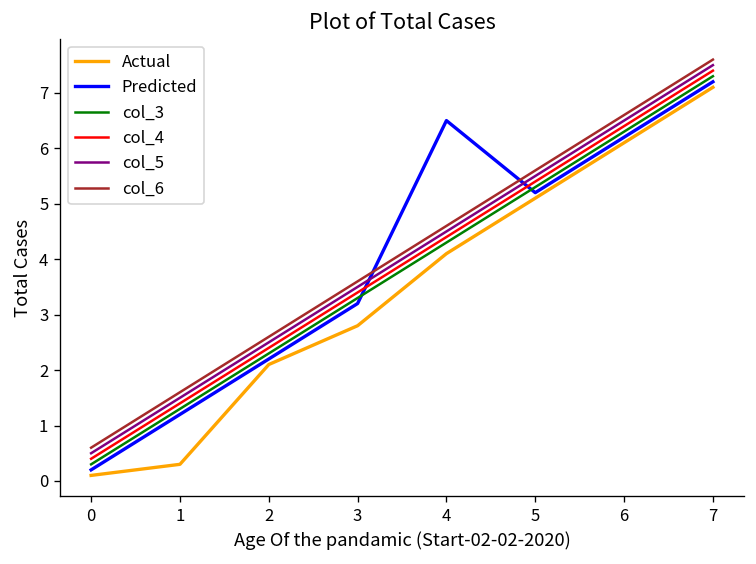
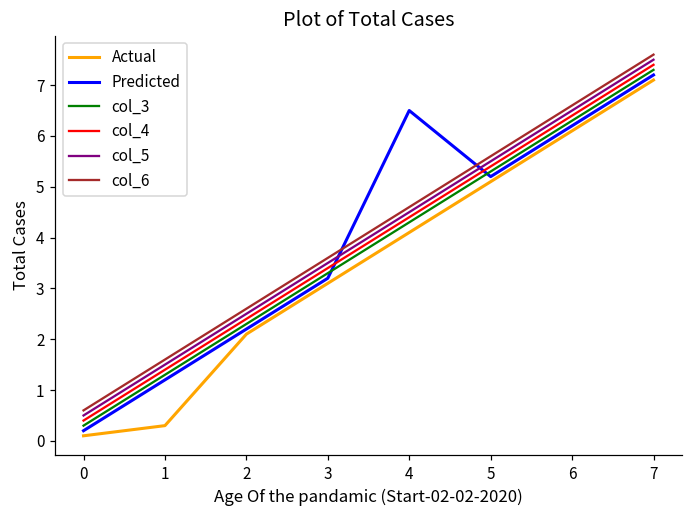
  {
    "Actual": {
      "0": 0.1,
      "1": 0.3,
      "2": 2.1,
-     "3": 2.8,
+     "3": 3.1,
      "4": 4.1,
      "5": 5.1,
      "6": 6.1,
      "7": 7.1
    },
    "Predicted": {
      "0": 0.2,
      "1": 1.2,
      "2": 2.2,
      "3": 3.2,
      "4": 6.5,
      "5": 5.2,
      "6": 6.2,
      "7": 7.2
    },
    "col_3": {
      "0": 0.3,
      "1": 1.3,
      "2": 2.3,
      "3": 3.3,
      "4": 4.3,
      "5": 5.3,
      "6": 6.3,
      "7": 7.3
    },
    "col_4": {
      "0": 0.4,
      "1": 1.4,
      "2": 2.4,
      "3": 3.4,
      "4": 4.4,
      "5": 5.4,
      "6": 6.4,
      "7": 7.4
    },
    "col_5": {
      "0": 0.5,
      "1": 1.5,
      "2": 2.5,
      "3": 3.5,
      "4": 4.5,
      "5": 5.5,
      "6": 6.5,
      "7": 7.5
    },
    "col_6": {
      "0": 0.6,
      "1": 1.6,
      "2": 2.6,
      "3": 3.6,
      "4": 4.6,
      "5": 5.6,
      "6": 6.6,
      "7": 7.6
    }
  }
